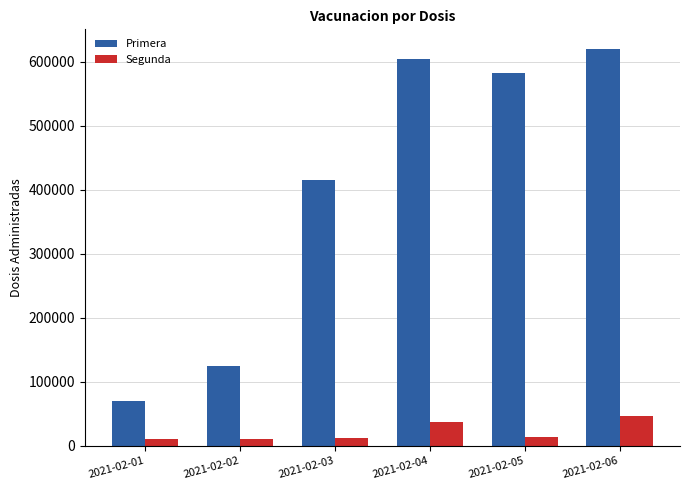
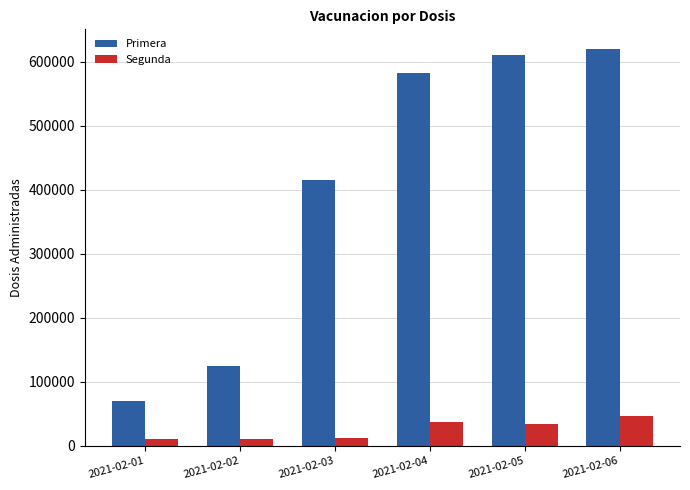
  {
    "Primera": {
      "2021-02-01": 70000,
      "2021-02-02": 120000,
      "2021-02-03": 410000,
-     "2021-02-04": 600000,
-     "2021-02-05": 580000,
+     "2021-02-04": 580000,
+     "2021-02-05": 610000,
      "2021-02-06": 620000
    },
    "Segunda": {
      "2021-02-01": 10000,
      "2021-02-02": 10000,
      "2021-02-03": 10000,
      "2021-02-04": 40000,
-     "2021-02-05": 10000,
+     "2021-02-05": 30000,
      "2021-02-06": 50000
    }
  }
